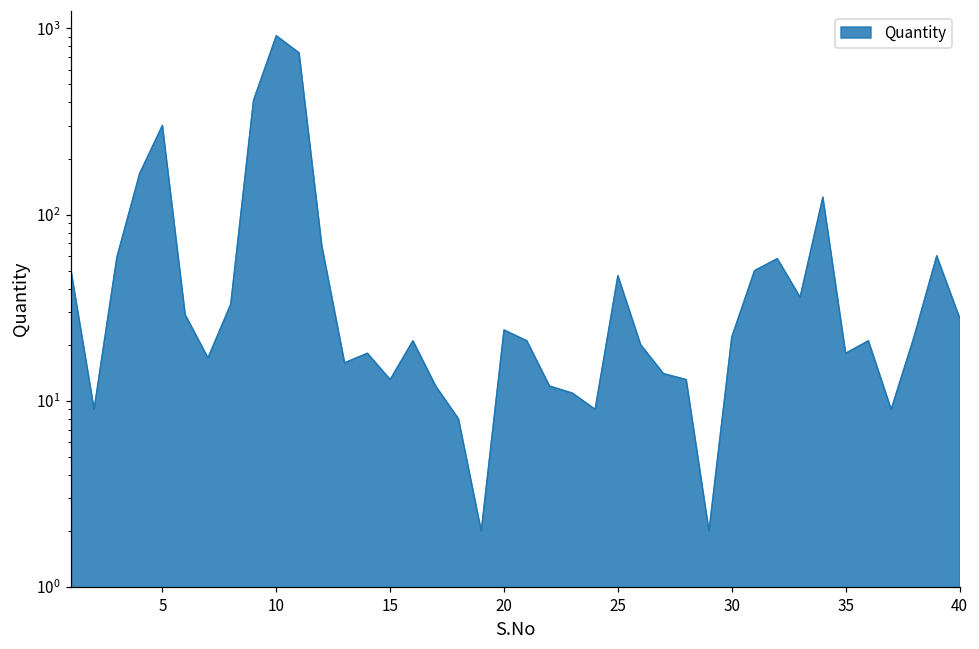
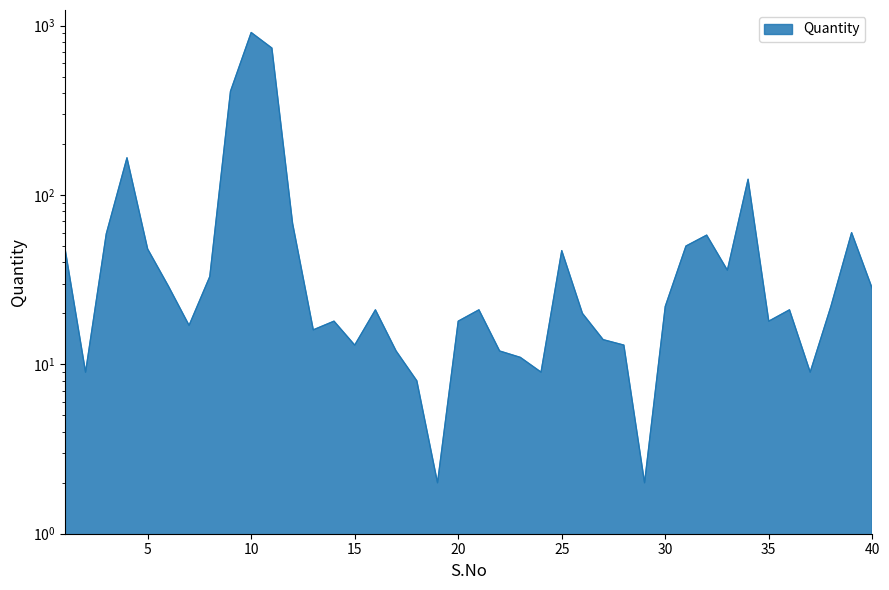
  {
-   "5": 300,
+   "5": 48,
    "10": 900,
    "15": 13,
-   "20": 24,
+   "20": 18,
    "25": 47,
    "30": 22,
    "35": 18,
    "40": 28
  }
